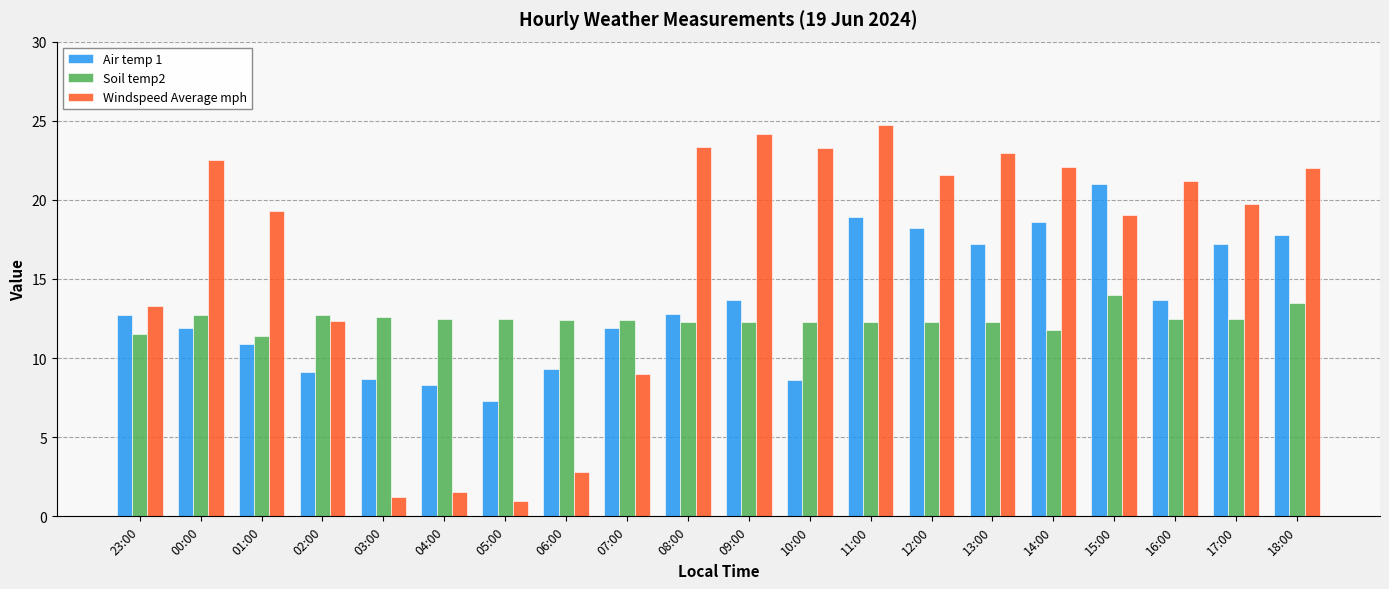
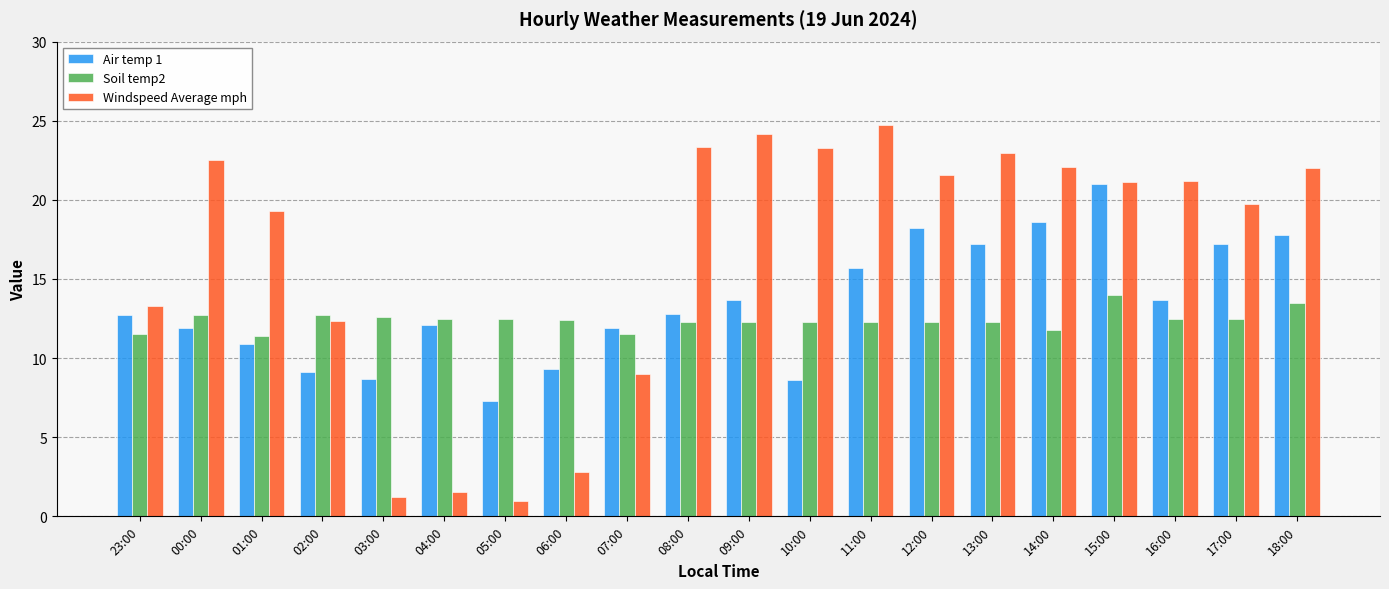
  {
    "Air temp 1": {
      "23:00": 12.7,
      "00:00": 11.9,
      "01:00": 10.9,
      "02:00": 9.1,
      "03:00": 8.7,
-     "04:00": 8.3,
+     "04:00": 12.1,
      "05:00": 7.3,
      "06:00": 9.3,
      "07:00": 11.9,
      "08:00": 12.8,
      "09:00": 13.7,
      "10:00": 8.6,
-     "11:00": 18.9,
+     "11:00": 15.7,
      "12:00": 18.2,
      "13:00": 17.2,
      "14:00": 18.6,
      "15:00": 21.0,
      "16:00": 13.7,
      "17:00": 17.2,
      "18:00": 17.8
    },
    "Soil temp2": {
      "23:00": 11.5,
      "00:00": 12.7,
      "01:00": 11.4,
      "02:00": 12.7,
      "03:00": 12.6,
      "04:00": 12.5,
      "05:00": 12.5,
      "06:00": 12.4,
-     "07:00": 12.4,
+     "07:00": 11.5,
      "08:00": 12.3,
      "09:00": 12.3,
      "10:00": 12.3,
      "11:00": 12.3,
      "12:00": 12.3,
      "13:00": 12.3,
      "14:00": 11.8,
      "15:00": 14.0,
      "16:00": 12.5,
      "17:00": 12.5,
      "18:00": 13.5
    },
    "Windspeed Average mph": {
      "23:00": 13.3,
      "00:00": 22.5,
      "01:00": 19.3,
      "02:00": 12.3,
      "03:00": 1.3,
      "04:00": 1.6,
      "05:00": 1.0,
      "06:00": 2.8,
      "07:00": 9.0,
      "08:00": 23.4,
      "09:00": 24.2,
      "10:00": 23.3,
      "11:00": 24.8,
      "12:00": 21.6,
      "13:00": 23.0,
      "14:00": 22.1,
-     "15:00": 19.0,
+     "15:00": 21.2,
      "16:00": 21.2,
      "17:00": 19.8,
      "18:00": 22.0
    }
  }
